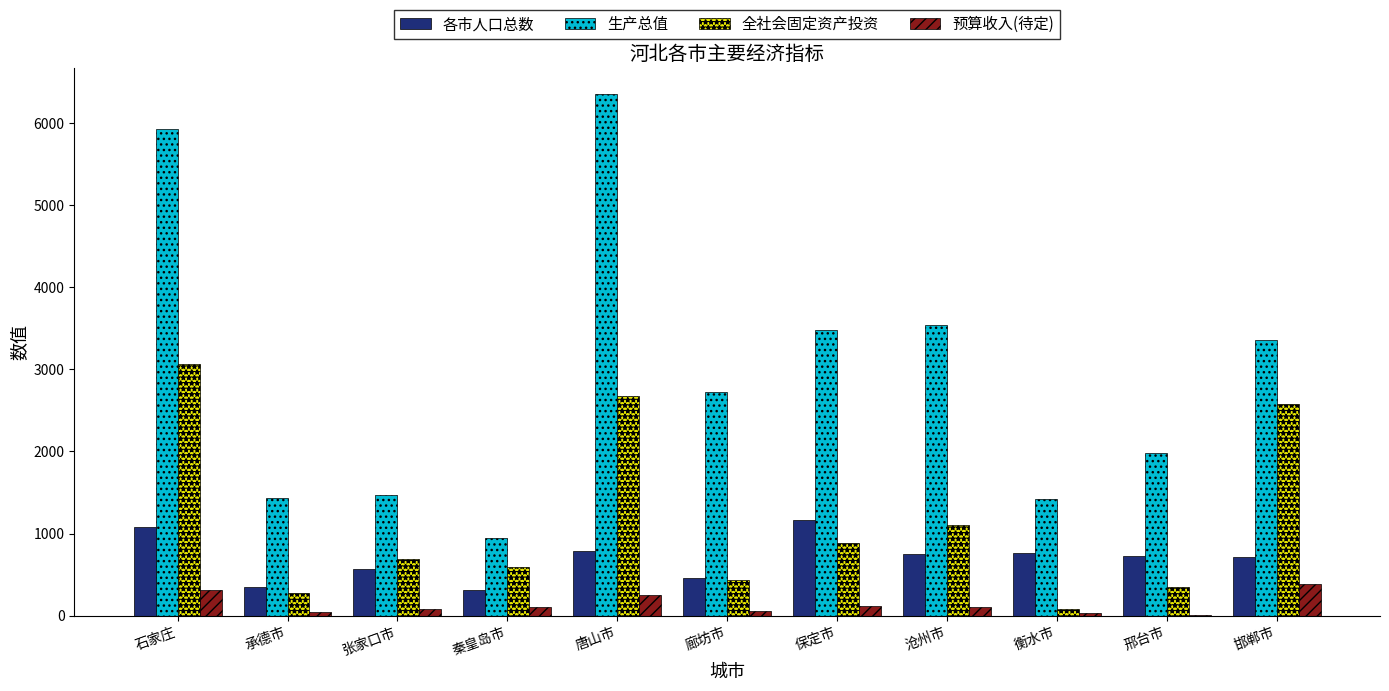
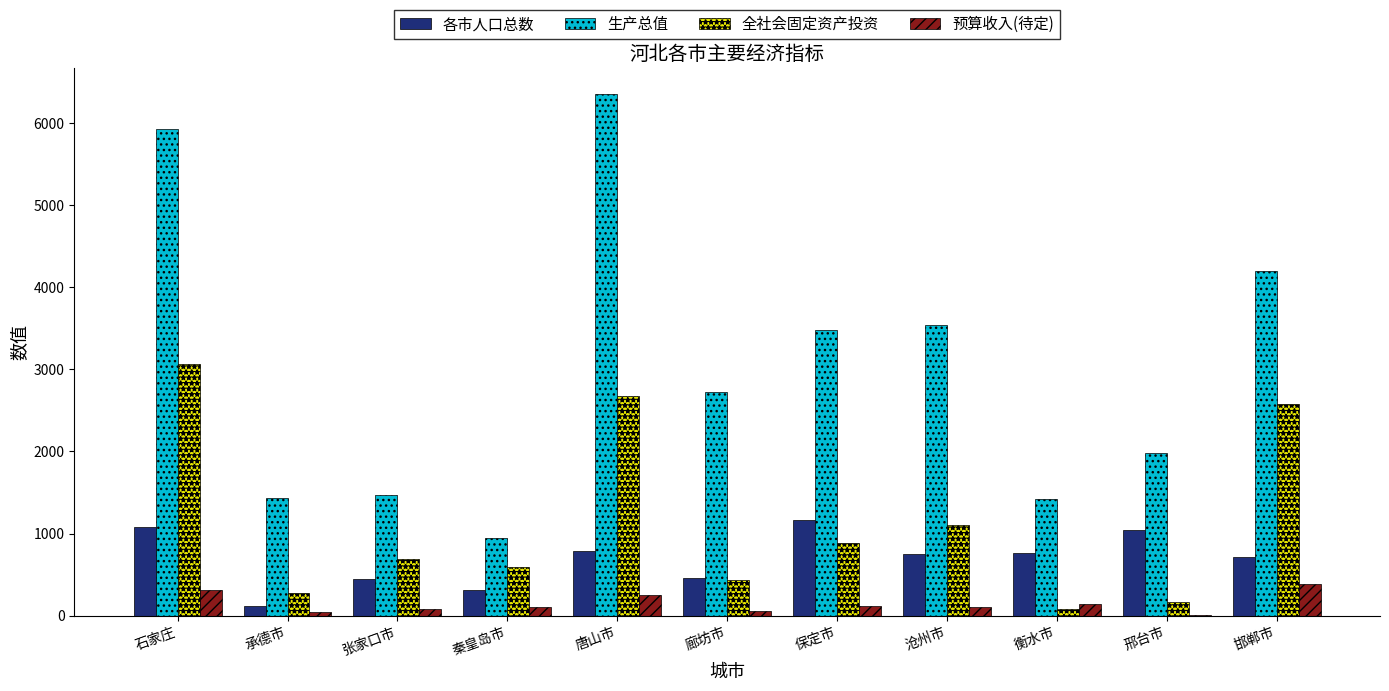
  {
    "各市人口总数": {
      "石家庄": 1100,
-     "承德市": 400,
-     "张家口市": 600,
+     "承德市": 100,
+     "张家口市": 400,
      "秦皇岛市": 300,
      "唐山市": 800,
      "廊坊市": 500,
      "保定市": 1200,
      "沧州市": 800,
      "衡水市": 800,
-     "邢台市": 700,
+     "邢台市": 1000,
      "邯郸市": 700
    },
    "生产总值": {
      "石家庄": 5900,
      "承德市": 1400,
      "张家口市": 1500,
      "秦皇岛市": 900,
      "唐山市": 6400,
      "廊坊市": 2700,
      "保定市": 3500,
      "沧州市": 3500,
      "衡水市": 1400,
      "邢台市": 2000,
-     "邯郸市": 3400
+     "邯郸市": 4200
    },
    "全社会固定资产投资": {
      "石家庄": 3100,
      "承德市": 300,
      "张家口市": 700,
      "秦皇岛市": 600,
      "唐山市": 2700,
      "廊坊市": 400,
      "保定市": 900,
      "沧州市": 1100,
      "衡水市": 100,
-     "邢台市": 300,
+     "邢台市": 200,
      "邯郸市": 2600
    },
    "预算收入(待定)": {
      "石家庄": 300,
      "承德市": 0,
      "张家口市": 100,
      "秦皇岛市": 100,
      "唐山市": 300,
      "廊坊市": 100,
      "保定市": 100,
      "沧州市": 100,
-     "衡水市": 0,
+     "衡水市": 100,
      "邯郸市": 400
    }
  }
